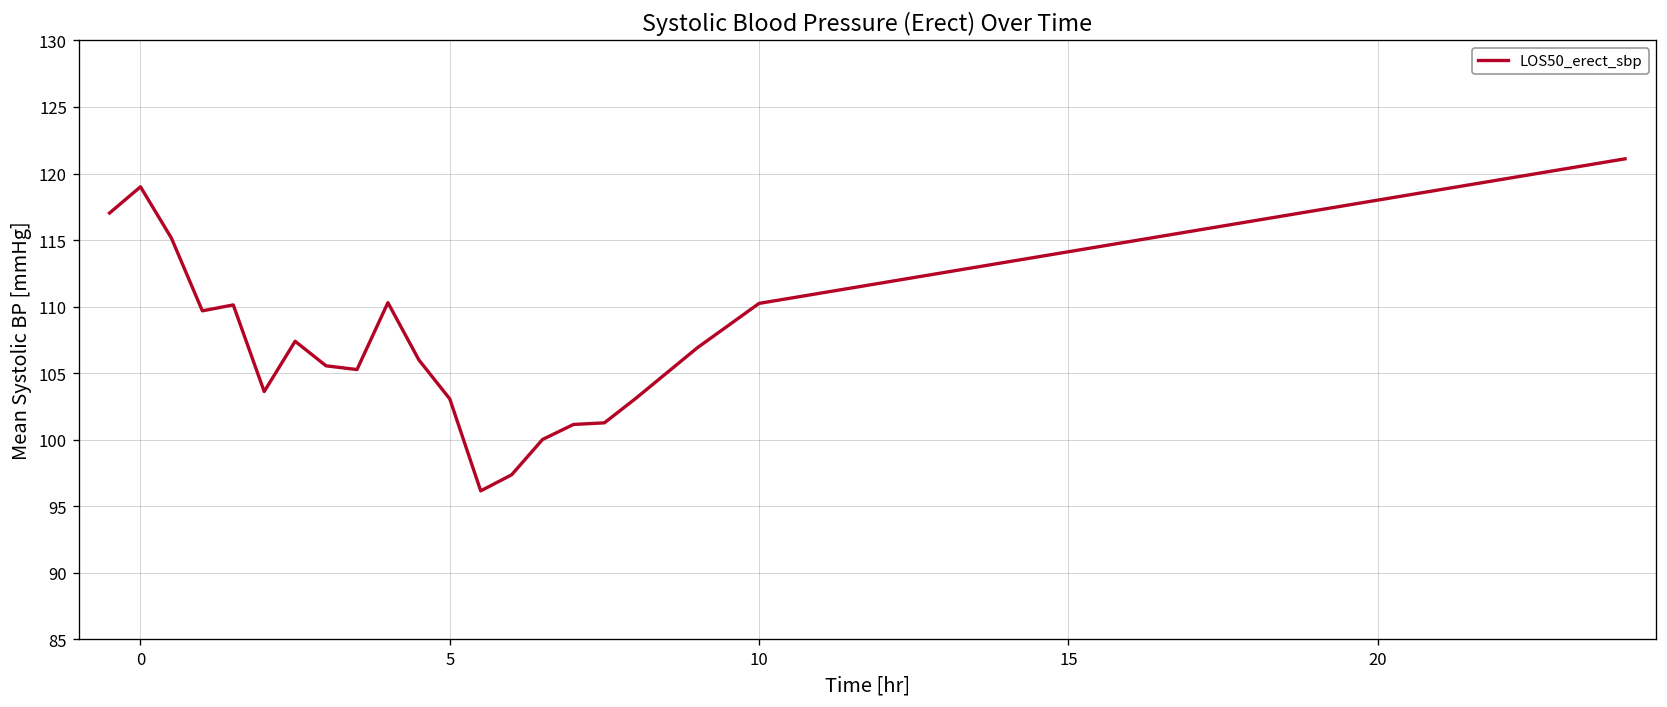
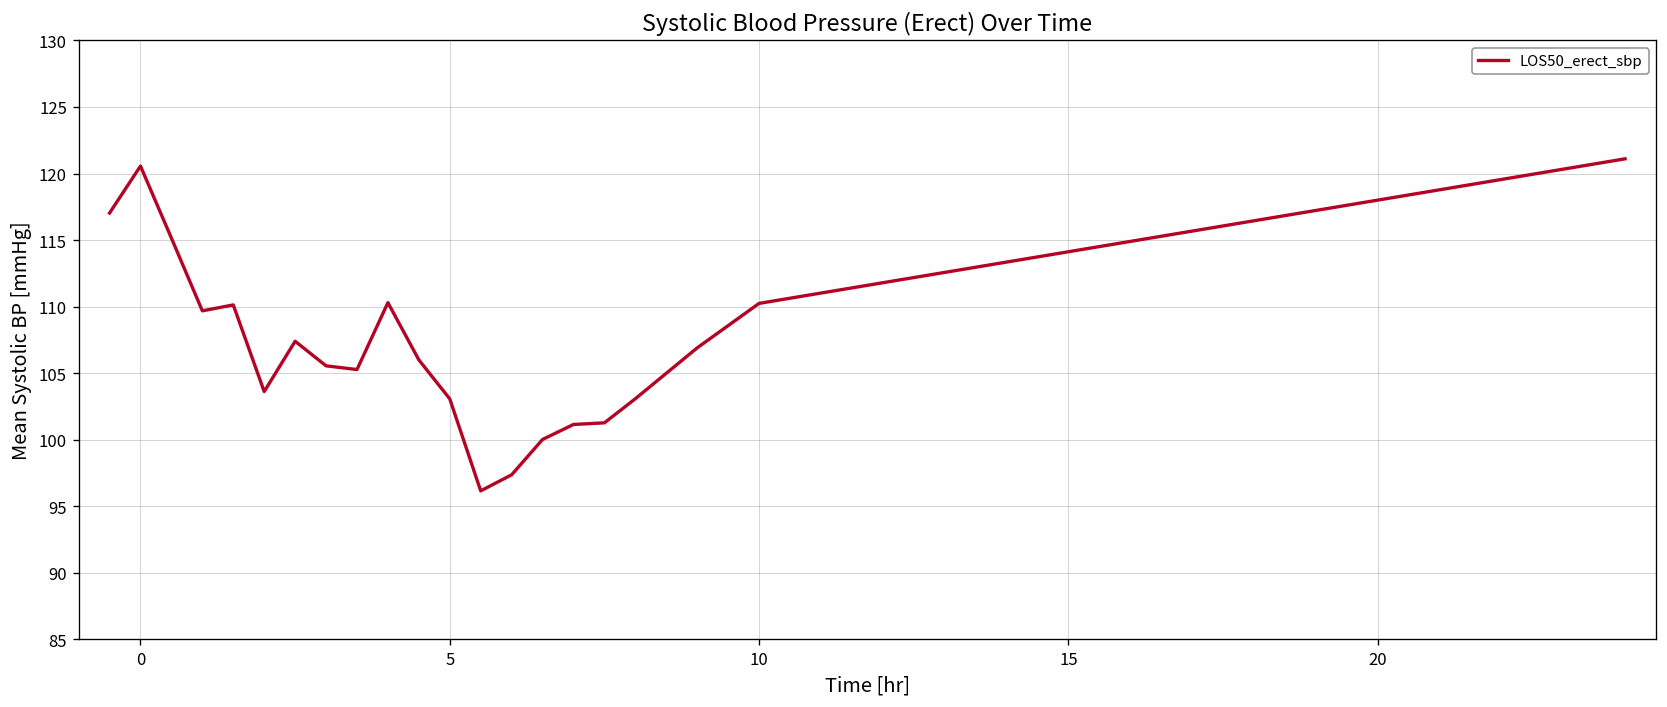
  {
-   "0": 119.0,
+   "0": 120.6,
    "5": 103.1,
    "10": 110.2
  }
